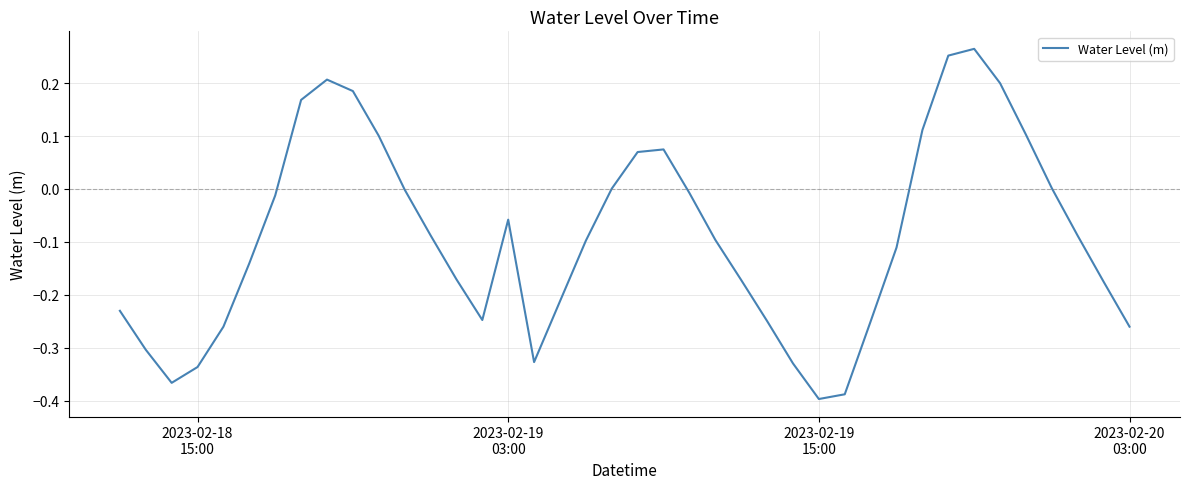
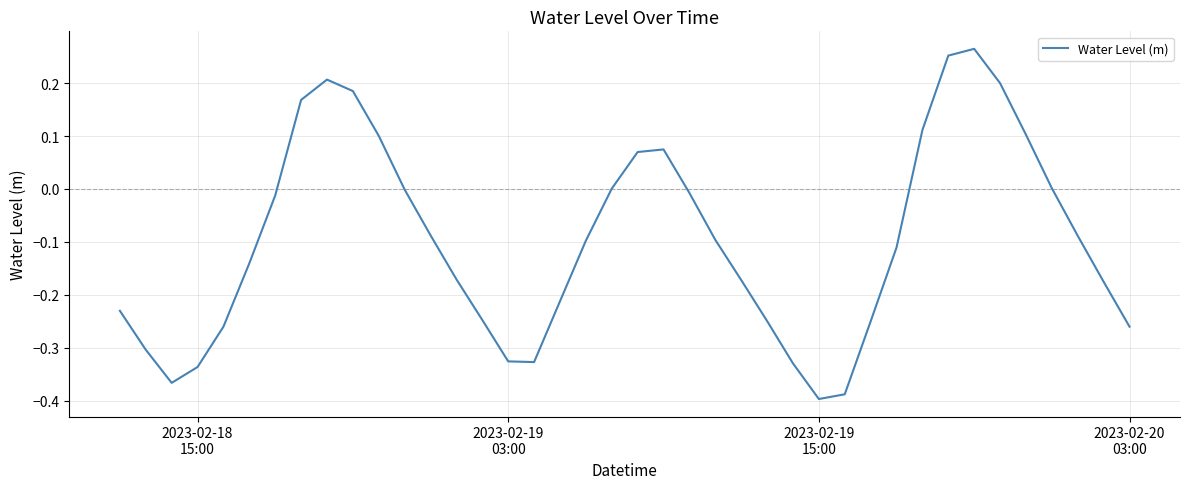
  {
    "2023-02-18 15:00": -0.34,
-   "2023-02-19 03:00": -0.06,
+   "2023-02-19 03:00": -0.33,
    "2023-02-19 15:00": -0.40,
    "2023-02-20 03:00": -0.26
  }
